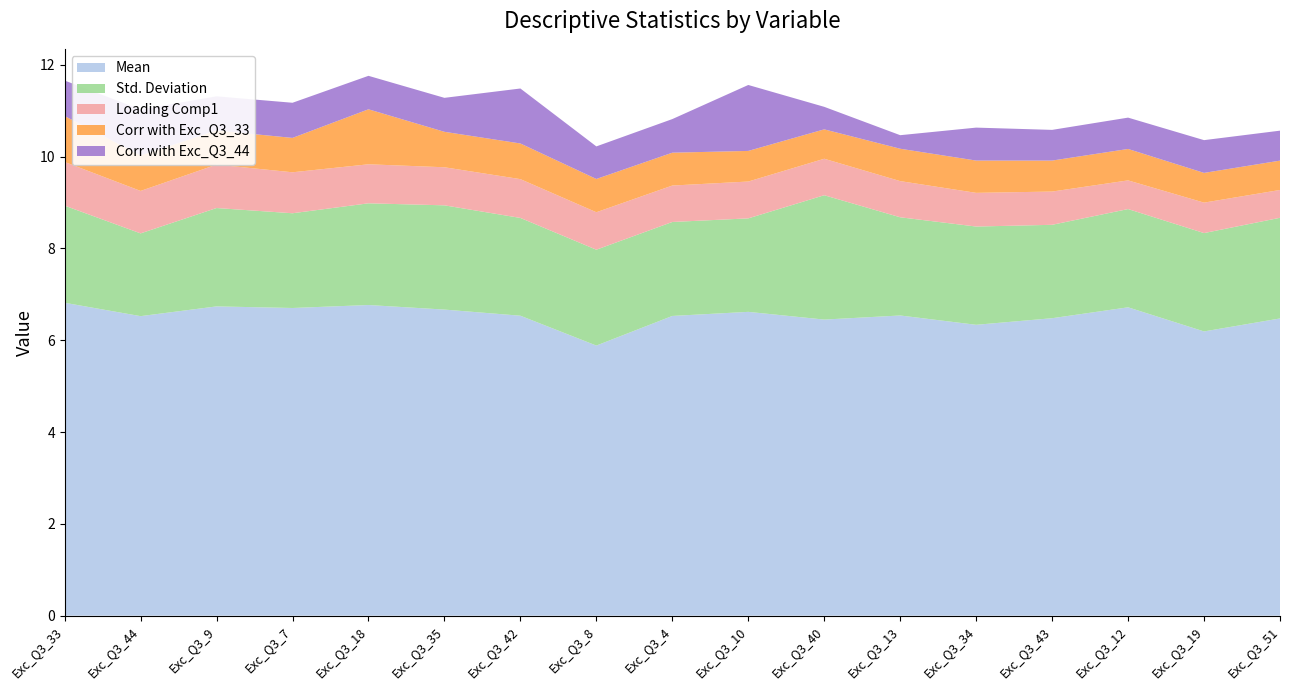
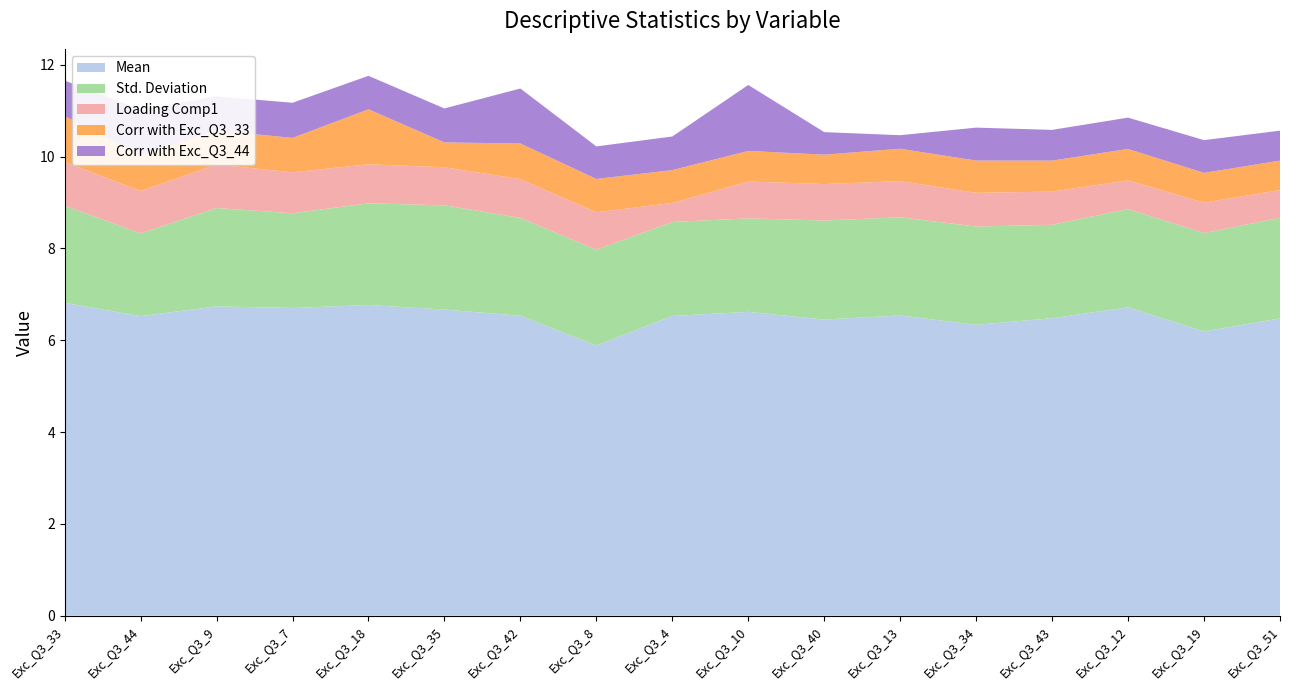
  {
    "Mean": {
      "Exc_Q3_33": 6.8,
      "Exc_Q3_44": 6.5,
      "Exc_Q3_9": 6.7,
      "Exc_Q3_7": 6.7,
      "Exc_Q3_18": 6.8,
      "Exc_Q3_35": 6.7,
      "Exc_Q3_42": 6.5,
      "Exc_Q3_8": 5.9,
      "Exc_Q3_4": 6.5,
      "Exc_Q3_10": 6.6,
      "Exc_Q3_40": 6.5,
      "Exc_Q3_13": 6.5,
      "Exc_Q3_34": 6.3,
      "Exc_Q3_43": 6.5,
      "Exc_Q3_12": 6.7,
      "Exc_Q3_19": 6.2,
      "Exc_Q3_51": 6.5
    },
    "Std. Deviation": {
      "Exc_Q3_33": 2.1,
      "Exc_Q3_44": 1.8,
      "Exc_Q3_9": 2.1,
      "Exc_Q3_7": 2.1,
      "Exc_Q3_18": 2.2,
      "Exc_Q3_35": 2.3,
      "Exc_Q3_42": 2.1,
      "Exc_Q3_8": 2.1,
      "Exc_Q3_4": 2.0,
      "Exc_Q3_10": 2.0,
-     "Exc_Q3_40": 2.7,
+     "Exc_Q3_40": 2.2,
      "Exc_Q3_13": 2.1,
      "Exc_Q3_34": 2.1,
      "Exc_Q3_43": 2.0,
      "Exc_Q3_12": 2.1,
      "Exc_Q3_19": 2.1,
      "Exc_Q3_51": 2.2
    },
    "Loading Comp1": {
      "Exc_Q3_33": 1.0,
      "Exc_Q3_44": 0.9,
      "Exc_Q3_7": 0.9,
      "Exc_Q3_18": 0.9,
      "Exc_Q3_35": 0.8,
      "Exc_Q3_42": 0.8,
      "Exc_Q3_8": 0.8,
-     "Exc_Q3_4": 0.8,
+     "Exc_Q3_4": 0.4,
      "Exc_Q3_10": 0.8,
      "Exc_Q3_40": 0.8,
      "Exc_Q3_13": 0.8,
      "Exc_Q3_34": 0.7,
      "Exc_Q3_43": 0.7,
      "Exc_Q3_12": 0.6,
      "Exc_Q3_19": 0.7,
      "Exc_Q3_51": 0.6
    },
    "Corr with Exc_Q3_33": {
      "Exc_Q3_33": 1.0,
      "Exc_Q3_7": 0.7,
      "Exc_Q3_18": 1.2,
-     "Exc_Q3_35": 0.8,
+     "Exc_Q3_35": 0.5,
      "Exc_Q3_42": 0.8,
      "Exc_Q3_8": 0.7,
      "Exc_Q3_4": 0.7,
      "Exc_Q3_10": 0.7,
      "Exc_Q3_40": 0.6,
      "Exc_Q3_13": 0.7,
      "Exc_Q3_34": 0.7,
      "Exc_Q3_43": 0.7,
      "Exc_Q3_12": 0.7,
      "Exc_Q3_19": 0.6,
      "Exc_Q3_51": 0.6
    },
    "Corr with Exc_Q3_44": {
      "Exc_Q3_33": 0.8,
      "Exc_Q3_7": 0.8,
      "Exc_Q3_18": 0.7,
      "Exc_Q3_35": 0.7,
      "Exc_Q3_42": 1.2,
      "Exc_Q3_8": 0.7,
      "Exc_Q3_4": 0.7,
      "Exc_Q3_10": 1.4,
      "Exc_Q3_40": 0.5,
      "Exc_Q3_13": 0.3,
      "Exc_Q3_34": 0.7,
      "Exc_Q3_43": 0.7,
      "Exc_Q3_12": 0.7,
      "Exc_Q3_19": 0.7,
      "Exc_Q3_51": 0.7
    }
  }
